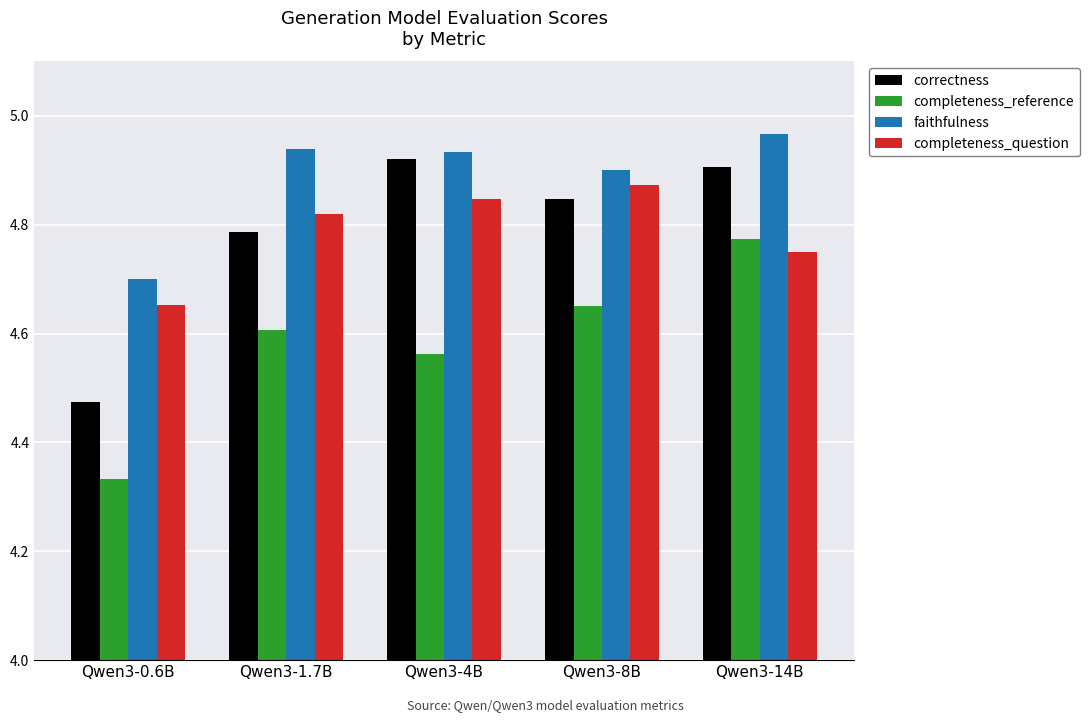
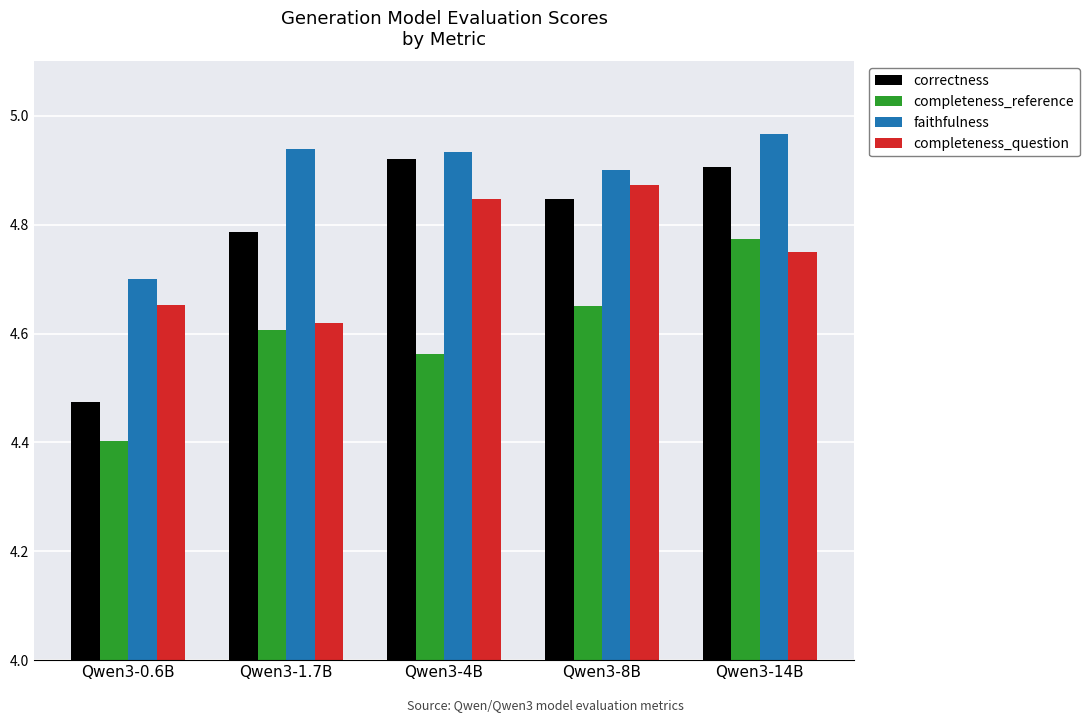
  {
    "correctness": {
      "Qwen3-0.6B": 4.48,
      "Qwen3-1.7B": 4.79,
      "Qwen3-4B": 4.92,
      "Qwen3-8B": 4.85,
      "Qwen3-14B": 4.91
    },
    "completeness_reference": {
-     "Qwen3-0.6B": 4.33,
+     "Qwen3-0.6B": 4.40,
      "Qwen3-1.7B": 4.61,
      "Qwen3-4B": 4.56,
      "Qwen3-8B": 4.65,
      "Qwen3-14B": 4.77
    },
    "faithfulness": {
      "Qwen3-0.6B": 4.70,
      "Qwen3-1.7B": 4.94,
      "Qwen3-4B": 4.93,
      "Qwen3-8B": 4.90,
      "Qwen3-14B": 4.97
    },
    "completeness_question": {
      "Qwen3-0.6B": 4.65,
-     "Qwen3-1.7B": 4.82,
+     "Qwen3-1.7B": 4.62,
      "Qwen3-4B": 4.85,
      "Qwen3-8B": 4.87,
      "Qwen3-14B": 4.75
    }
  }
